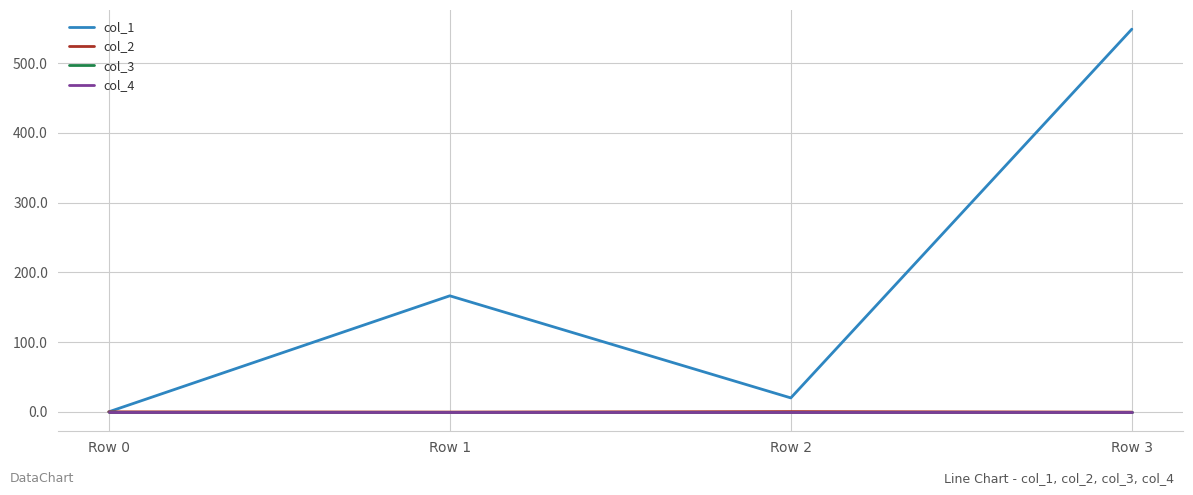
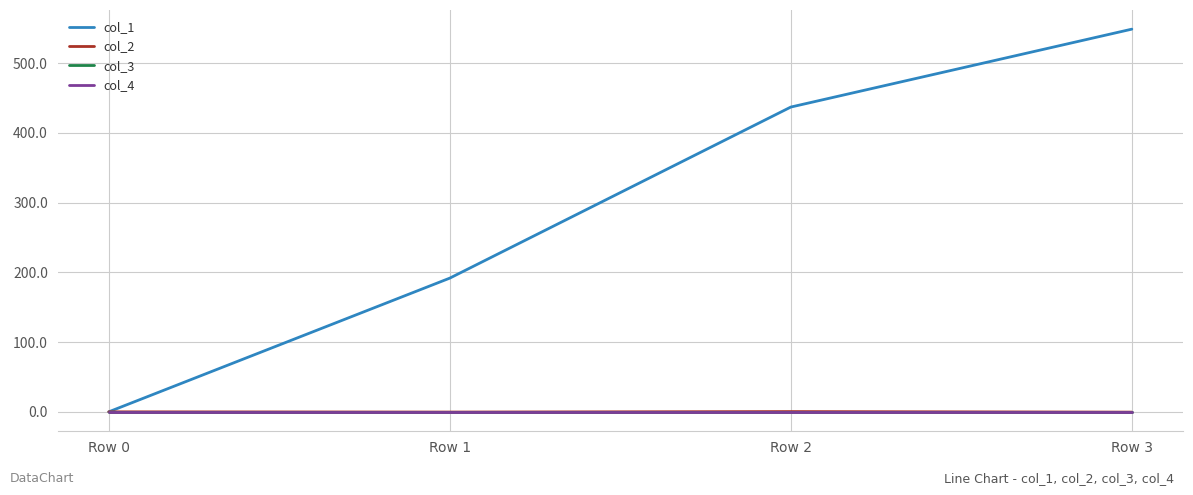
  {
    "col_1": {
-     "Row 1": 170,
-     "Row 2": 20,
+     "Row 1": 190,
+     "Row 2": 440,
      "Row 3": 550
    },
    "col_4": {
      "Row 1": 0,
      "Row 2": 0,
      "Row 3": 0
    }
  }
